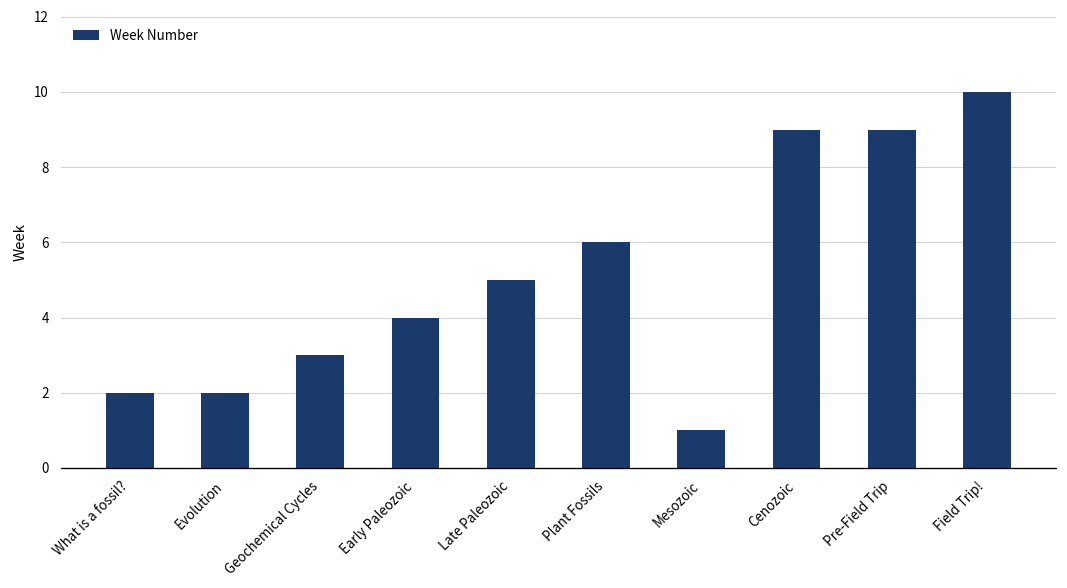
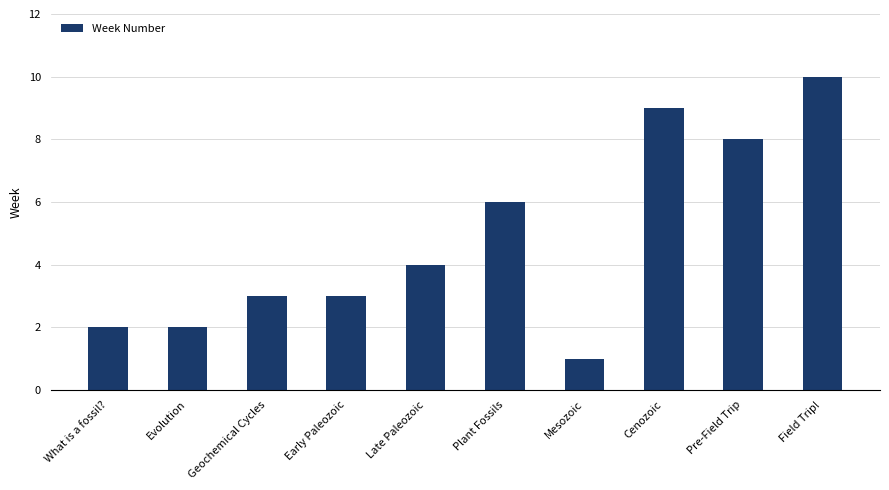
  {
    "What is a fossil?": 2,
    "Evolution": 2,
    "Geochemical Cycles": 3,
-   "Early Paleozoic": 4,
-   "Late Paleozoic": 5,
+   "Early Paleozoic": 3,
+   "Late Paleozoic": 4,
    "Plant Fossils": 6,
    "Mesozoic": 1,
    "Cenozoic": 9,
-   "Pre-Field Trip": 9,
+   "Pre-Field Trip": 8,
    "Field Trip!": 10
  }
